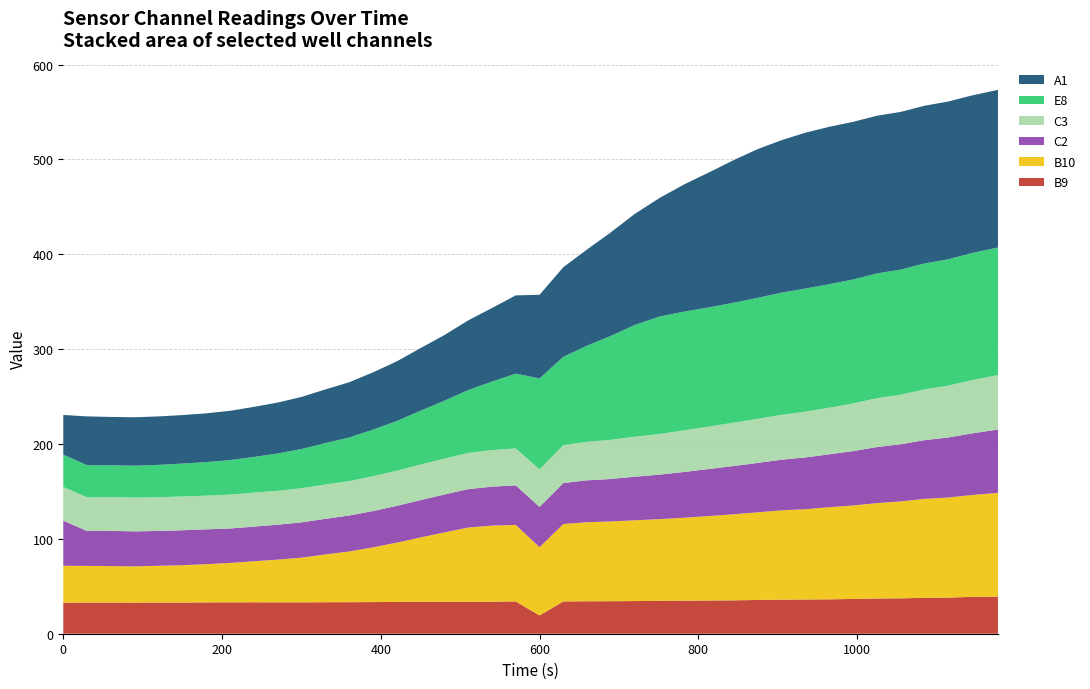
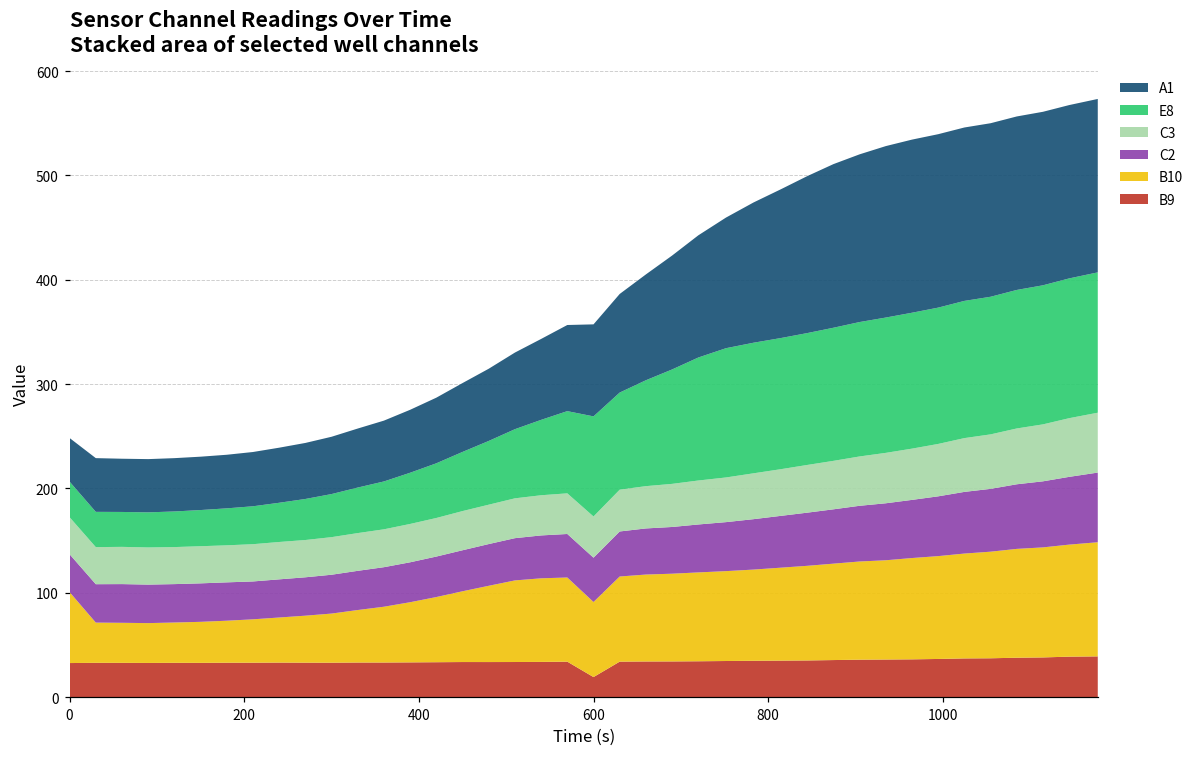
  {
    "B9": {
      "0": 30,
      "600": 20
    },
    "B10": {
-     "0": 40,
+     "0": 70,
      "600": 70
    },
    "C2": {
-     "0": 50,
+     "0": 40,
      "600": 40
    },
    "C3": {
      "0": 40,
      "600": 40
    },
    "E8": {
      "0": 30,
      "600": 100
    },
    "A1": {
      "0": 40,
      "600": 90
    }
  }
